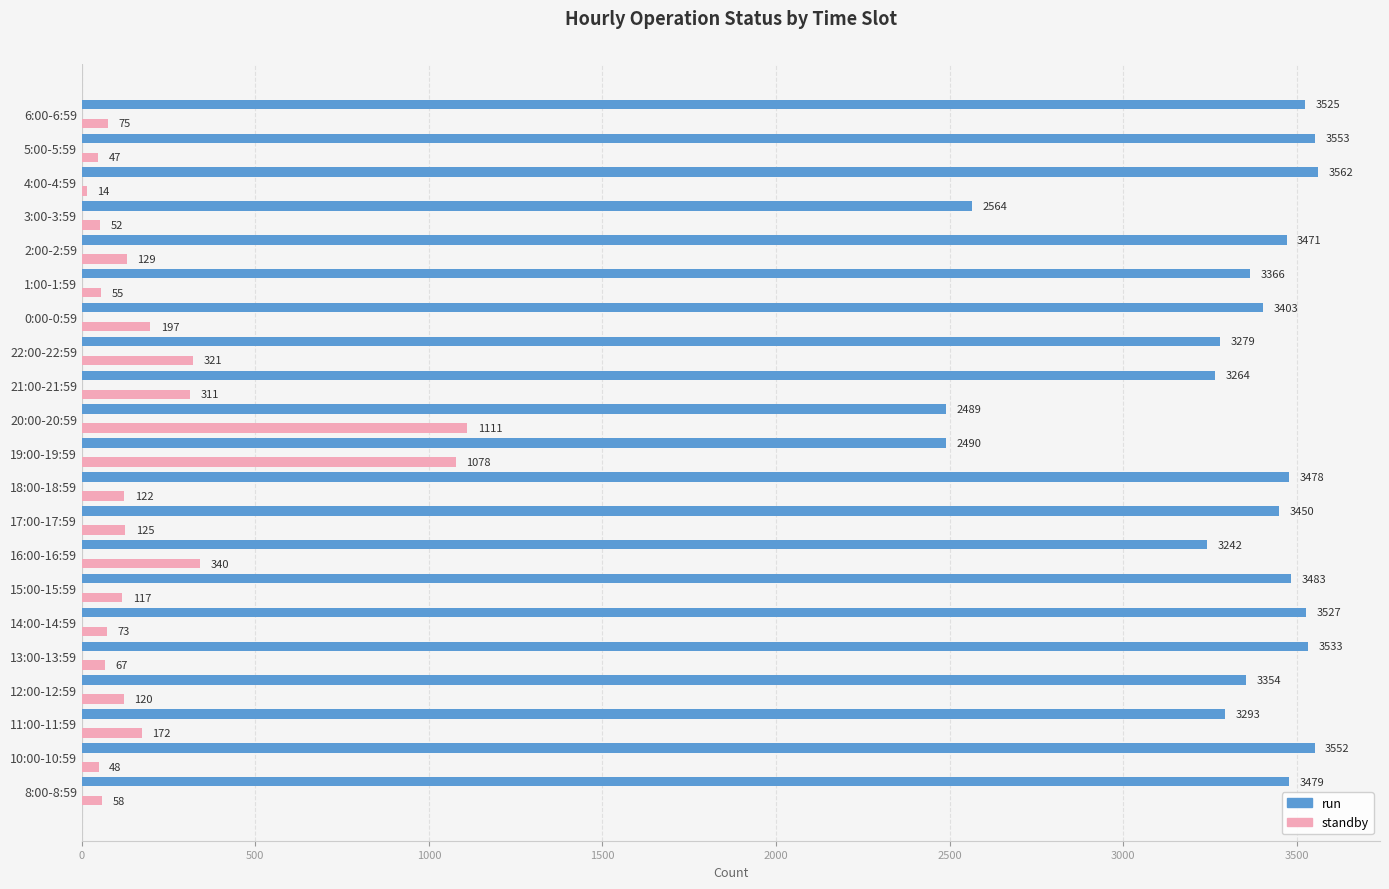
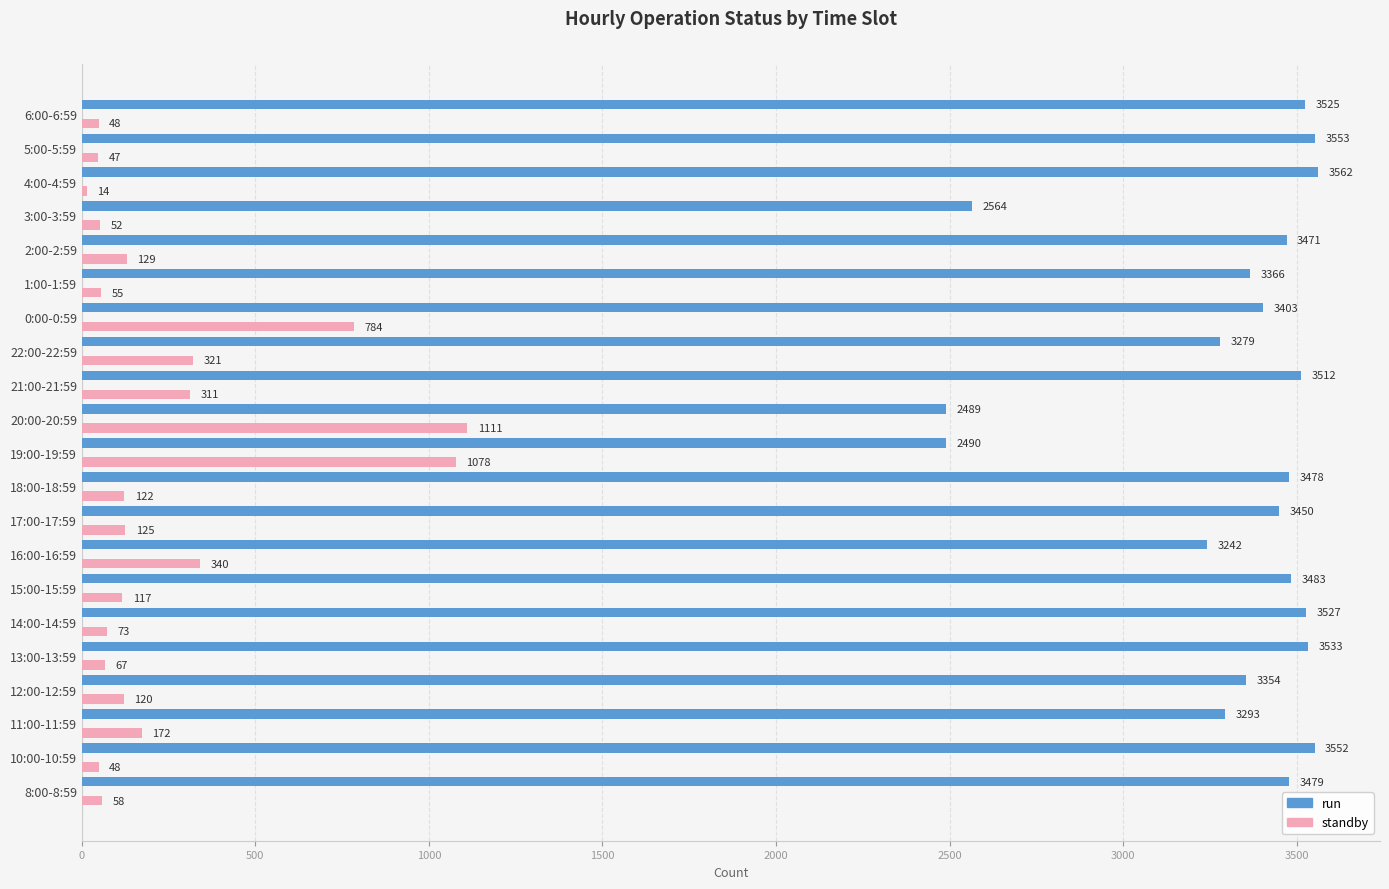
  {
    "run": {
      "6:00-6:59": 3525,
      "5:00-5:59": 3553,
      "4:00-4:59": 3562,
      "3:00-3:59": 2564,
      "2:00-2:59": 3471,
      "1:00-1:59": 3366,
      "0:00-0:59": 3403,
      "22:00-22:59": 3279,
-     "21:00-21:59": 3264,
+     "21:00-21:59": 3512,
      "20:00-20:59": 2489,
      "19:00-19:59": 2490,
      "18:00-18:59": 3478,
      "17:00-17:59": 3450,
      "16:00-16:59": 3242,
      "15:00-15:59": 3483,
      "14:00-14:59": 3527,
      "13:00-13:59": 3533,
      "12:00-12:59": 3354,
      "11:00-11:59": 3293,
      "10:00-10:59": 3552,
      "8:00-8:59": 3479
    },
    "standby": {
-     "6:00-6:59": 75,
+     "6:00-6:59": 48,
      "5:00-5:59": 47,
      "4:00-4:59": 14,
      "3:00-3:59": 52,
      "2:00-2:59": 129,
      "1:00-1:59": 55,
-     "0:00-0:59": 197,
+     "0:00-0:59": 784,
      "22:00-22:59": 321,
      "21:00-21:59": 311,
      "20:00-20:59": 1111,
      "19:00-19:59": 1078,
      "18:00-18:59": 122,
      "17:00-17:59": 125,
      "16:00-16:59": 340,
      "15:00-15:59": 117,
      "14:00-14:59": 73,
      "13:00-13:59": 67,
      "12:00-12:59": 120,
      "11:00-11:59": 172,
      "10:00-10:59": 48,
      "8:00-8:59": 58
    }
  }
